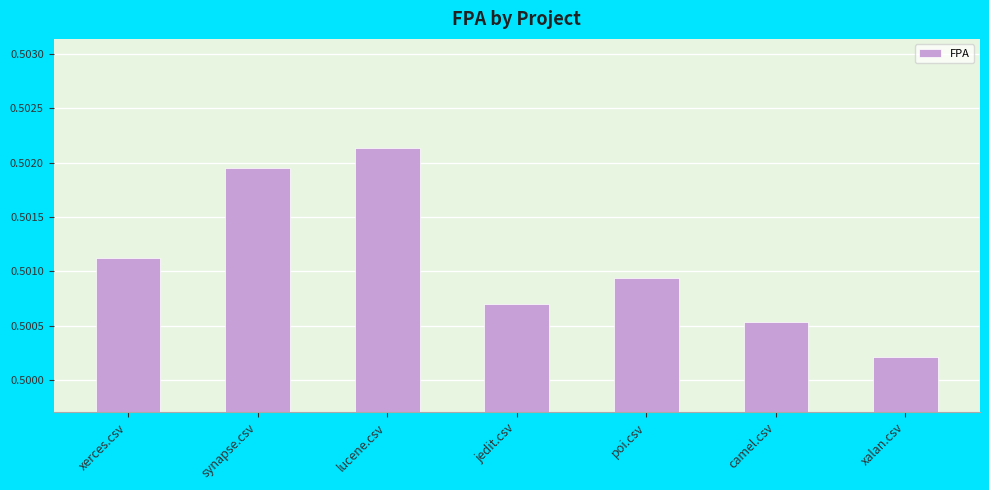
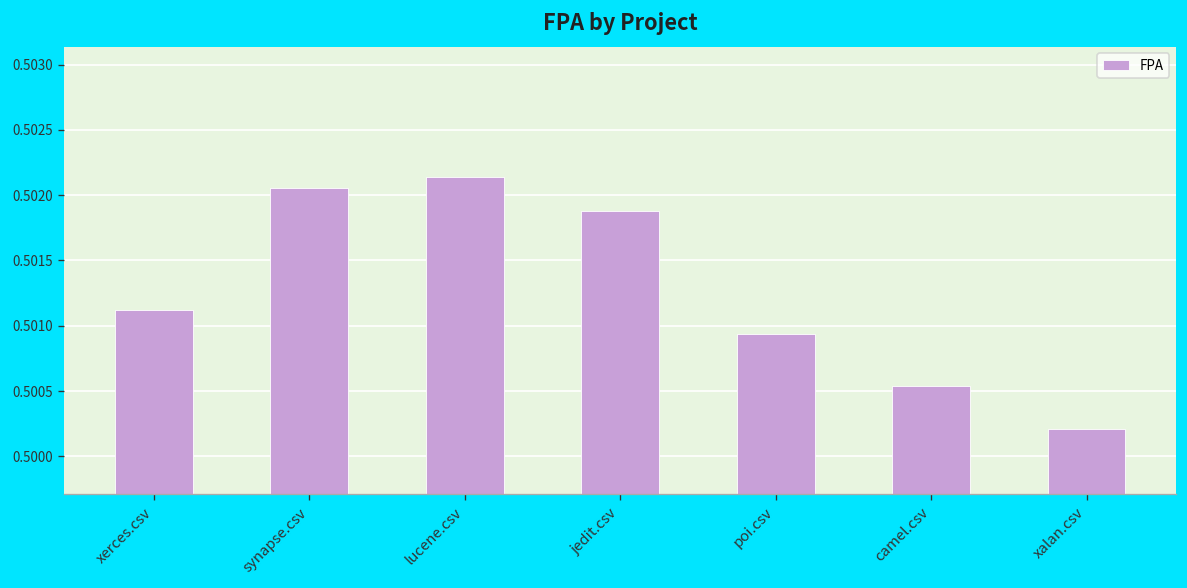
  {
    "xerces.csv": 0.50112,
-   "synapse.csv": 0.50195,
+   "synapse.csv": 0.50206,
    "lucene.csv": 0.50214,
-   "jedit.csv": 0.50070,
+   "jedit.csv": 0.50188,
    "poi.csv": 0.50094,
    "camel.csv": 0.50054,
    "xalan.csv": 0.50021
  }
